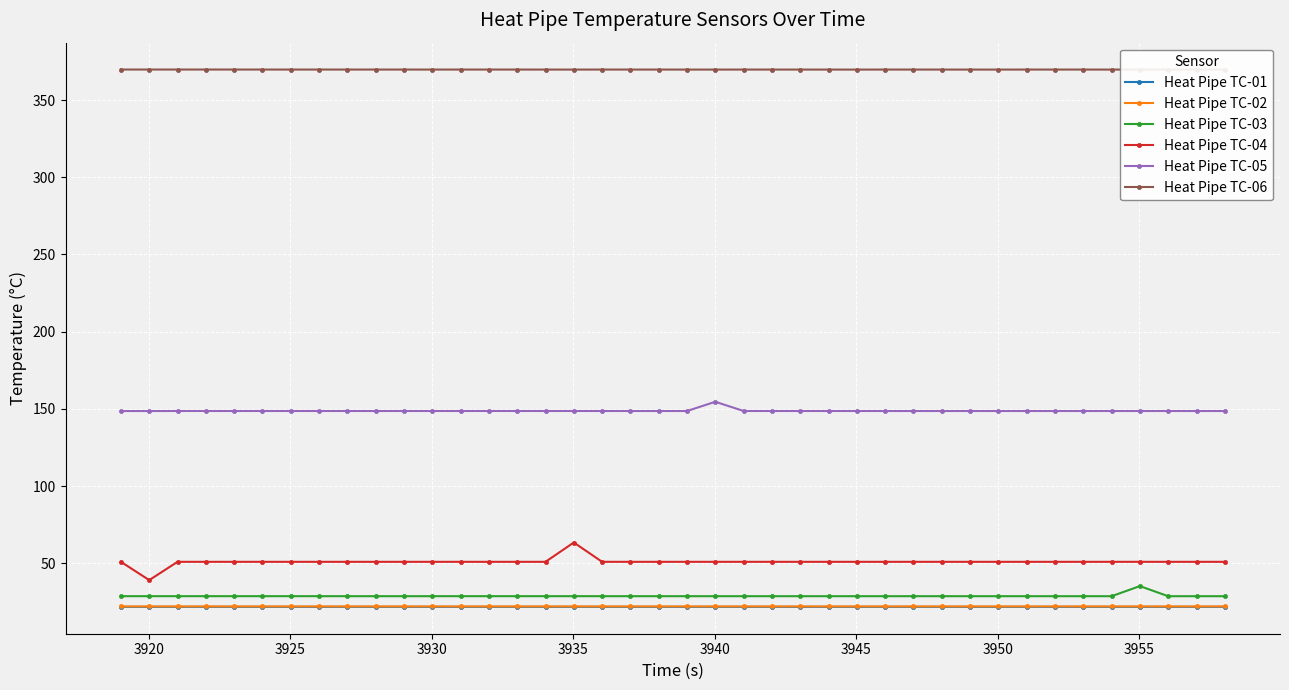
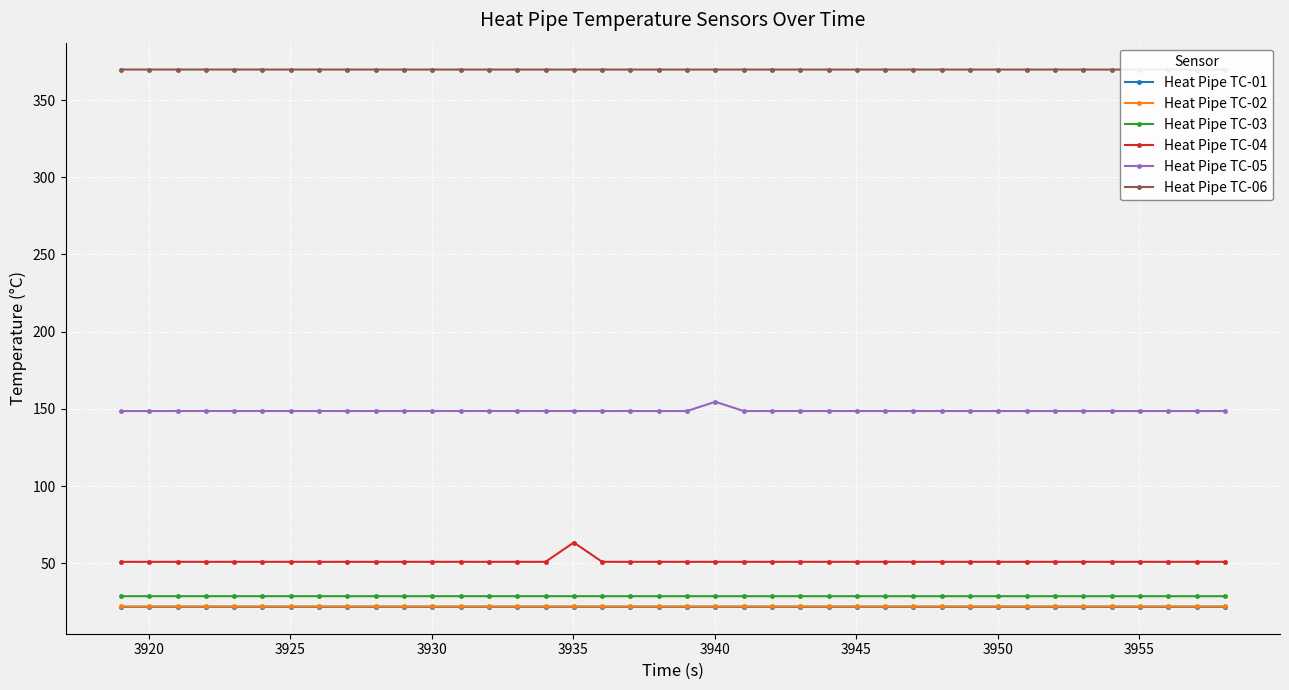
  {
    "Heat Pipe TC-03": {
      "3920": 29,
      "3925": 29,
      "3930": 29,
      "3935": 29,
      "3940": 29,
      "3945": 29,
      "3950": 29,
-     "3955": 35
+     "3955": 29
    },
    "Heat Pipe TC-04": {
-     "3920": 39,
+     "3920": 51,
      "3925": 51,
      "3930": 51,
      "3935": 64,
      "3940": 51,
      "3945": 51,
      "3950": 51,
      "3955": 51
    },
    "Heat Pipe TC-05": {
      "3920": 149,
      "3925": 149,
      "3930": 149,
      "3935": 149,
      "3940": 155,
      "3945": 149,
      "3950": 149,
      "3955": 149
    },
    "Heat Pipe TC-06": {
      "3920": 370,
      "3925": 370,
      "3930": 370,
      "3935": 370,
      "3940": 370,
      "3945": 370,
      "3950": 370
    }
  }
